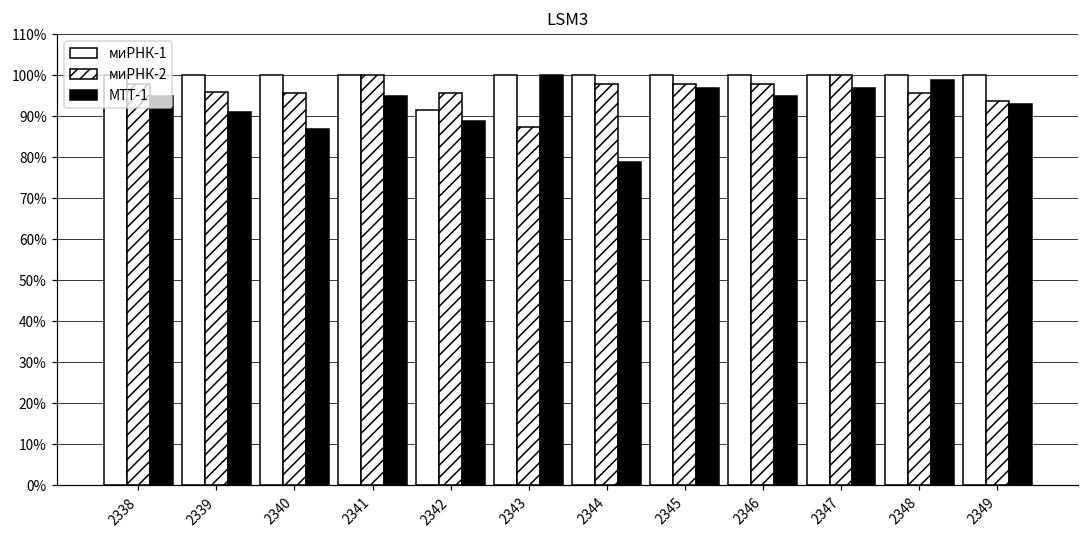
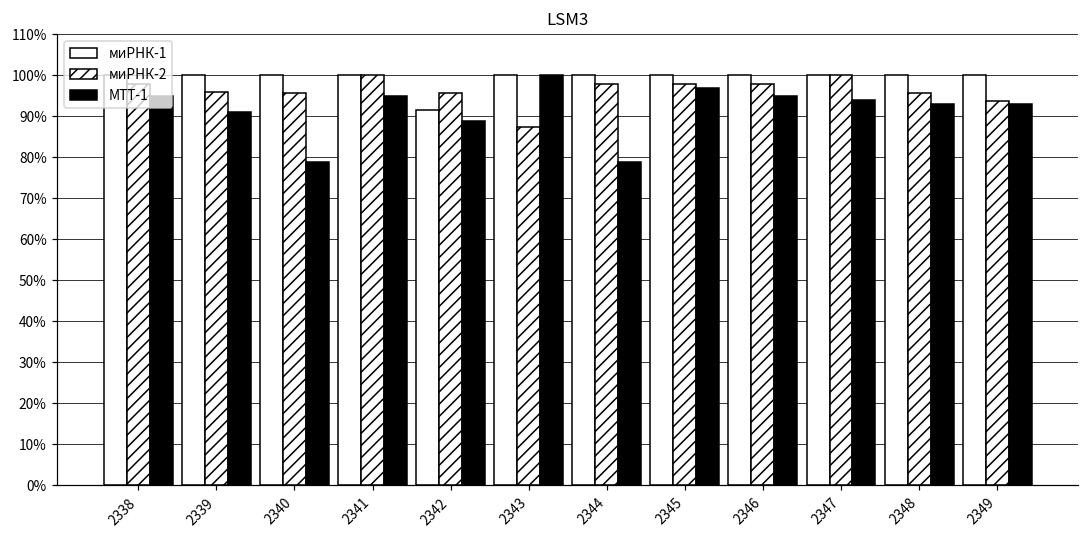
  {
    "МТТ-1": {
      "2339": "91%",
-     "2340": "87%",
+     "2340": "79%",
      "2341": "95%",
      "2342": "89%",
      "2343": "100%",
      "2344": "79%",
      "2345": "97%",
      "2346": "95%",
-     "2347": "97%",
-     "2348": "99%",
+     "2347": "94%",
+     "2348": "93%",
      "2349": "93%"
    }
  }
